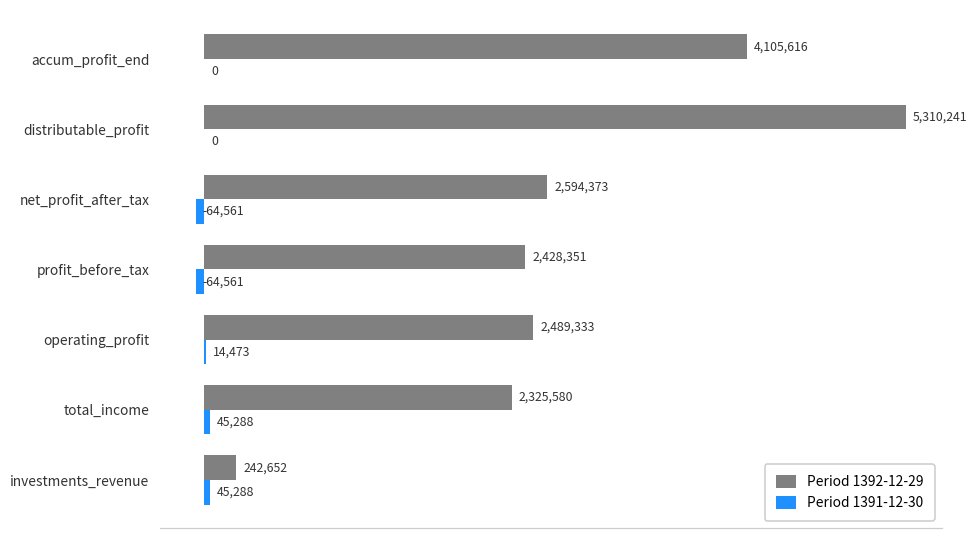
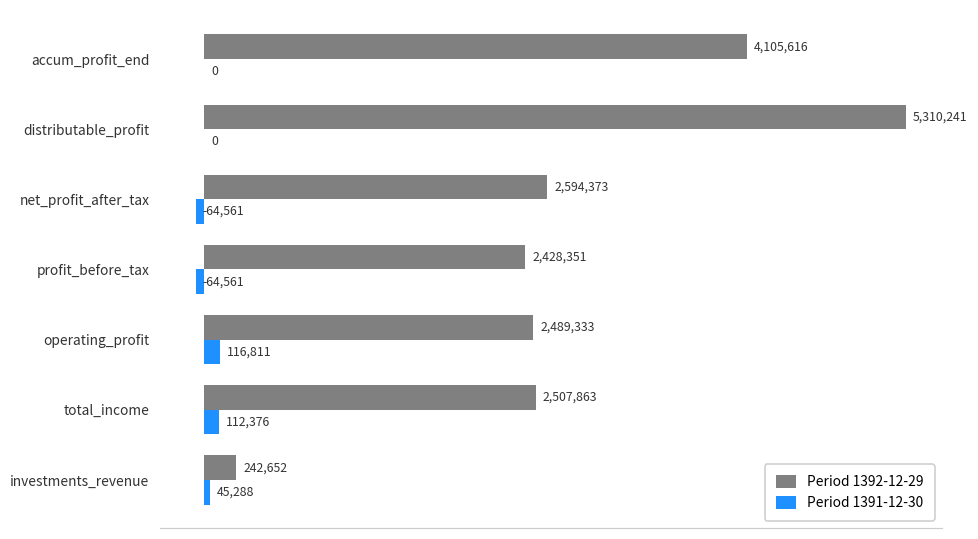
  {
    "Period 1392-12-29": {
      "accum_profit_end": "4,105,616",
      "distributable_profit": "5,310,241",
      "net_profit_after_tax": "2,594,373",
      "profit_before_tax": "2,428,351",
      "operating_profit": "2,489,333",
-     "total_income": "2,325,580",
+     "total_income": "2,507,863",
      "investments_revenue": "242,652"
    },
    "Period 1391-12-30": {
      "accum_profit_end": "0",
      "distributable_profit": "0",
      "net_profit_after_tax": "-64,561",
      "profit_before_tax": "-64,561",
-     "operating_profit": "14,473",
-     "total_income": "45,288",
+     "operating_profit": "116,811",
+     "total_income": "112,376",
      "investments_revenue": "45,288"
    }
  }
